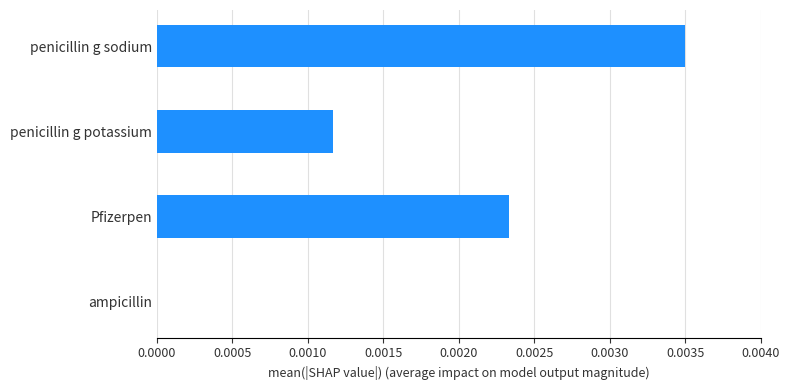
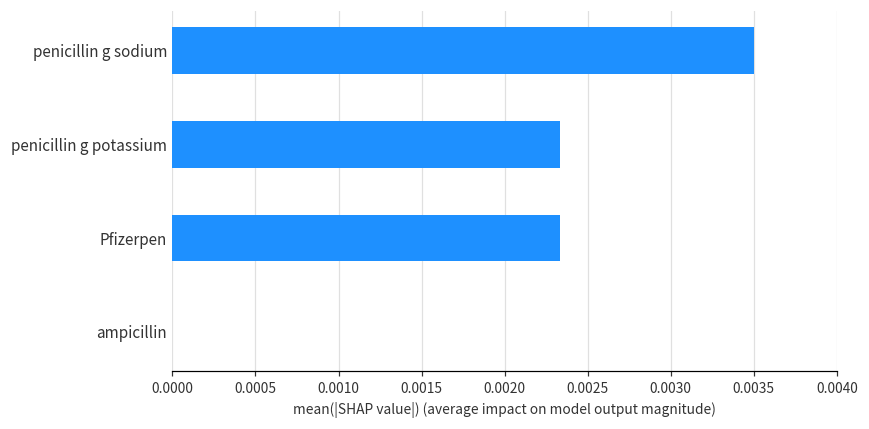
  {
    "penicillin g sodium": 0.00350,
-   "penicillin g potassium": 0.00117,
+   "penicillin g potassium": 0.00233,
    "Pfizerpen": 0.00233,
    "ampicillin": 0.00000
  }
